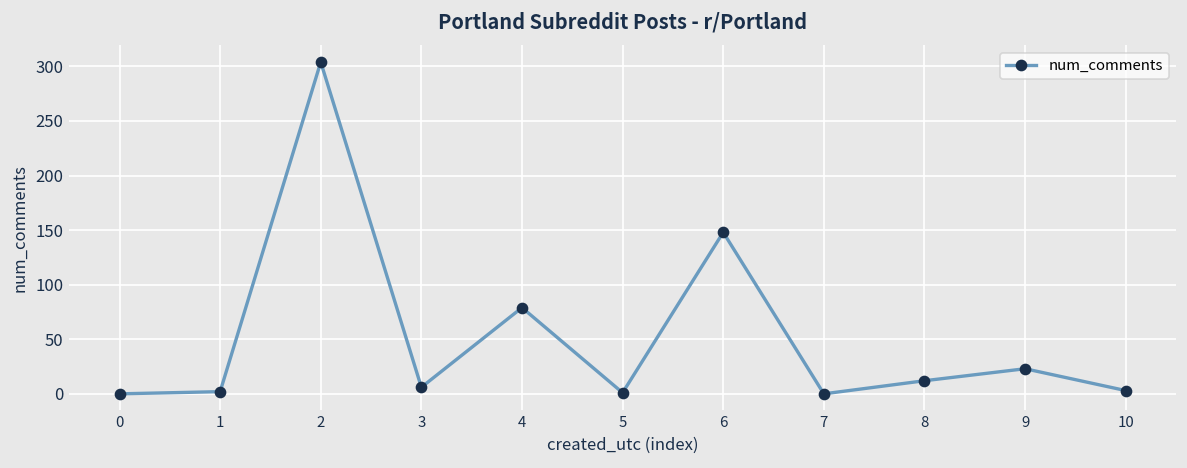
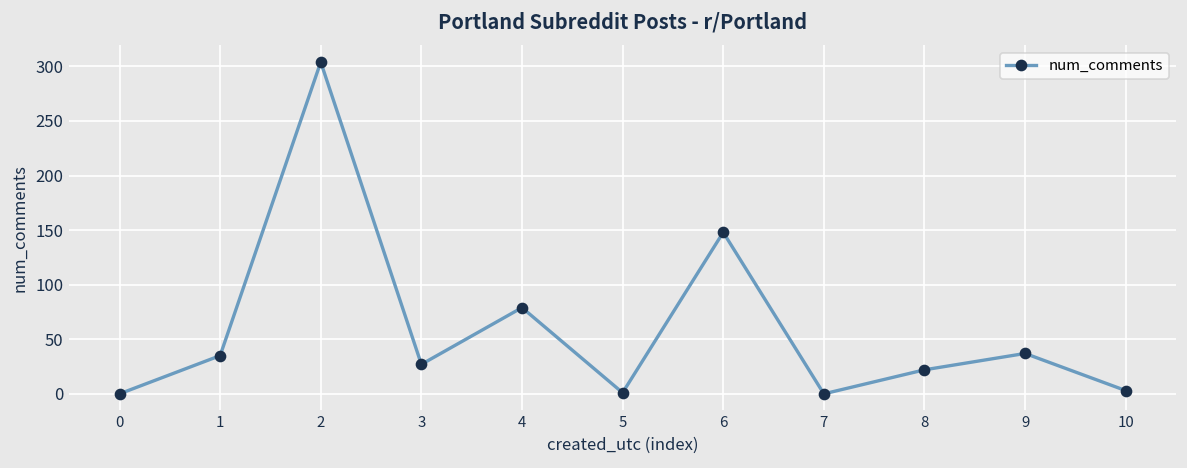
  {
    "0": 0,
-   "1": 0,
+   "1": 40,
    "2": 300,
-   "3": 10,
+   "3": 30,
    "4": 80,
    "5": 0,
    "6": 150,
    "7": 0,
-   "8": 10,
-   "9": 20,
+   "8": 20,
+   "9": 40,
    "10": 0
  }
